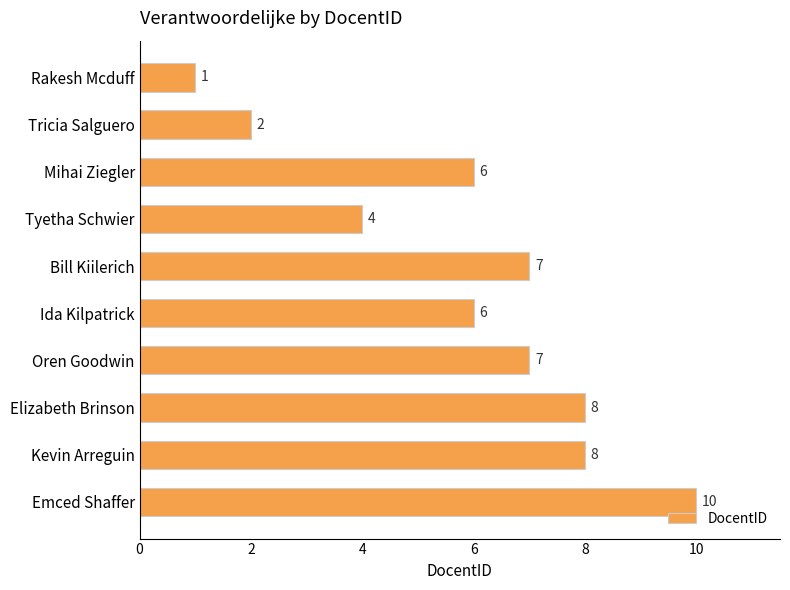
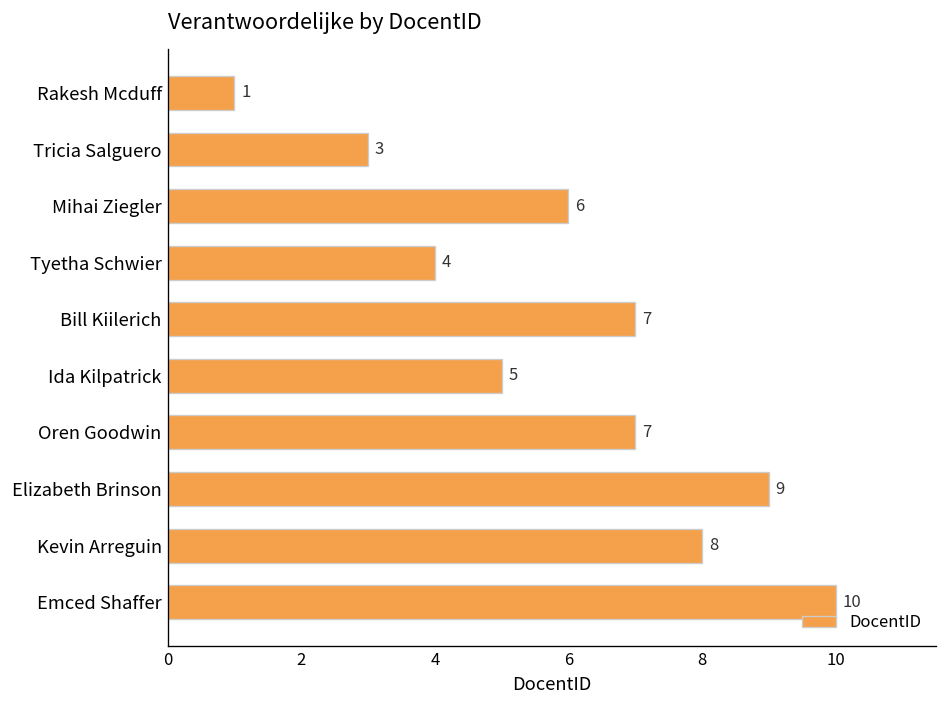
  {
    "Rakesh Mcduff": 1,
-   "Tricia Salguero": 2,
+   "Tricia Salguero": 3,
    "Mihai Ziegler": 6,
    "Tyetha Schwier": 4,
    "Bill Kiilerich": 7,
-   "Ida Kilpatrick": 6,
+   "Ida Kilpatrick": 5,
    "Oren Goodwin": 7,
-   "Elizabeth Brinson": 8,
+   "Elizabeth Brinson": 9,
    "Kevin Arreguin": 8,
    "Emced Shaffer": 10
  }
